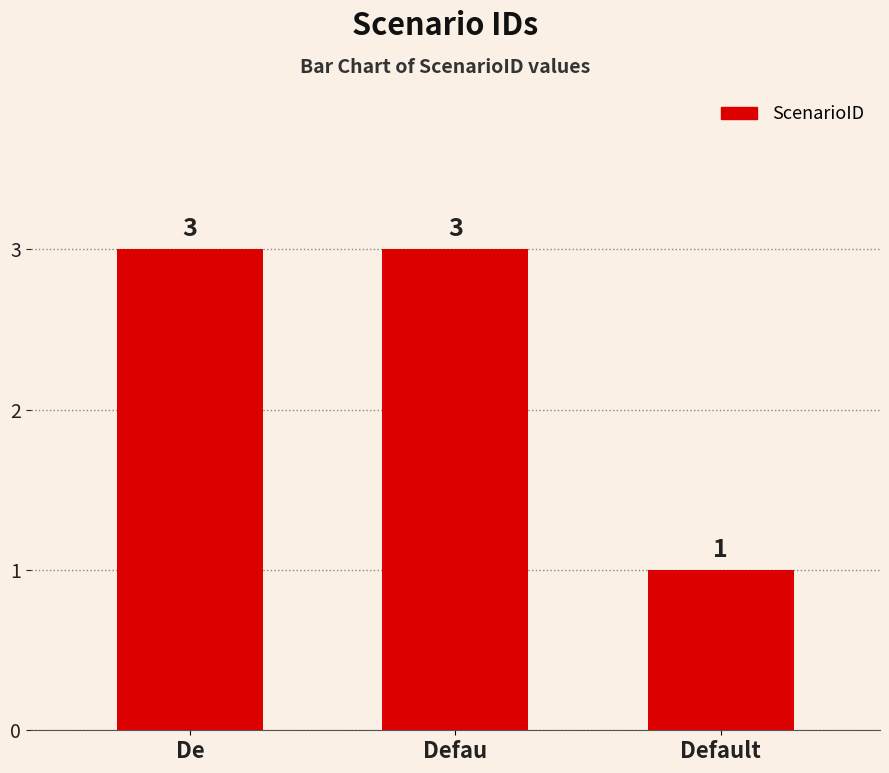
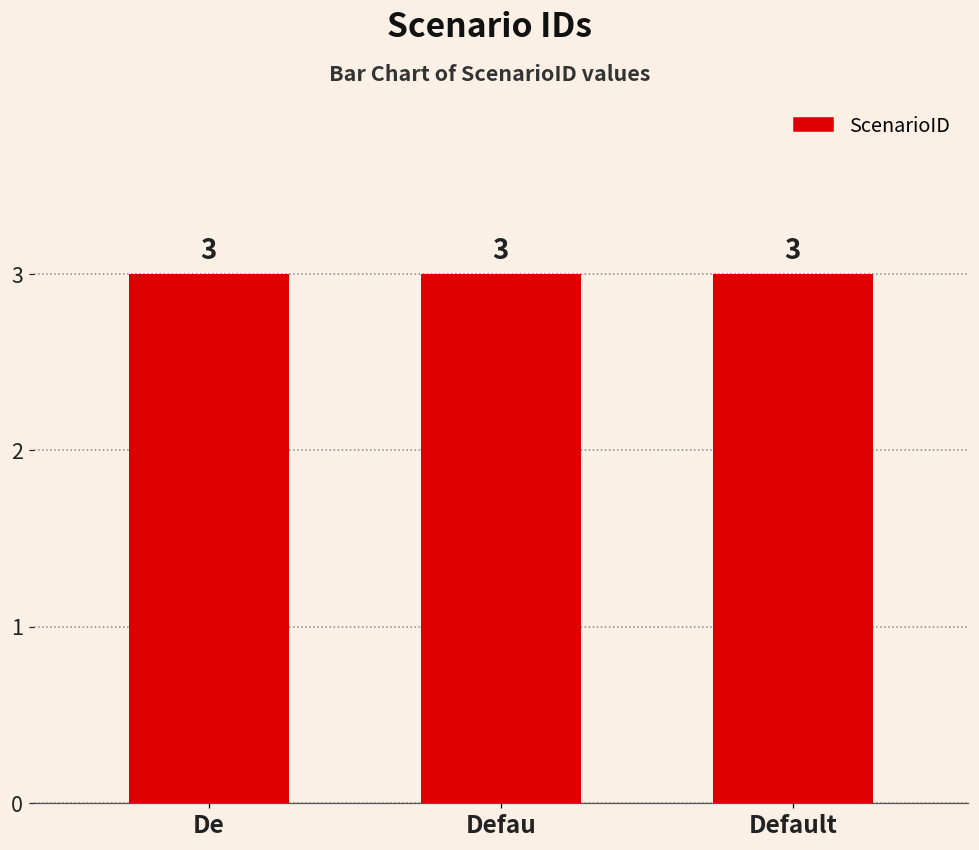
  {
    "De": 3,
    "Defau": 3,
-   "Default": 1
+   "Default": 3
  }
